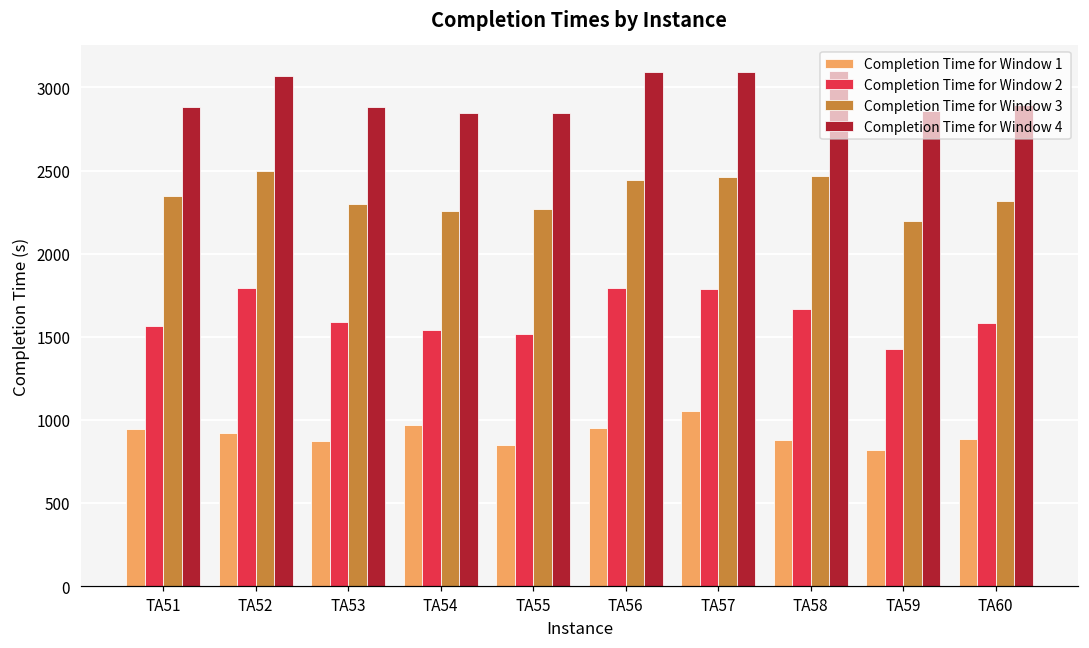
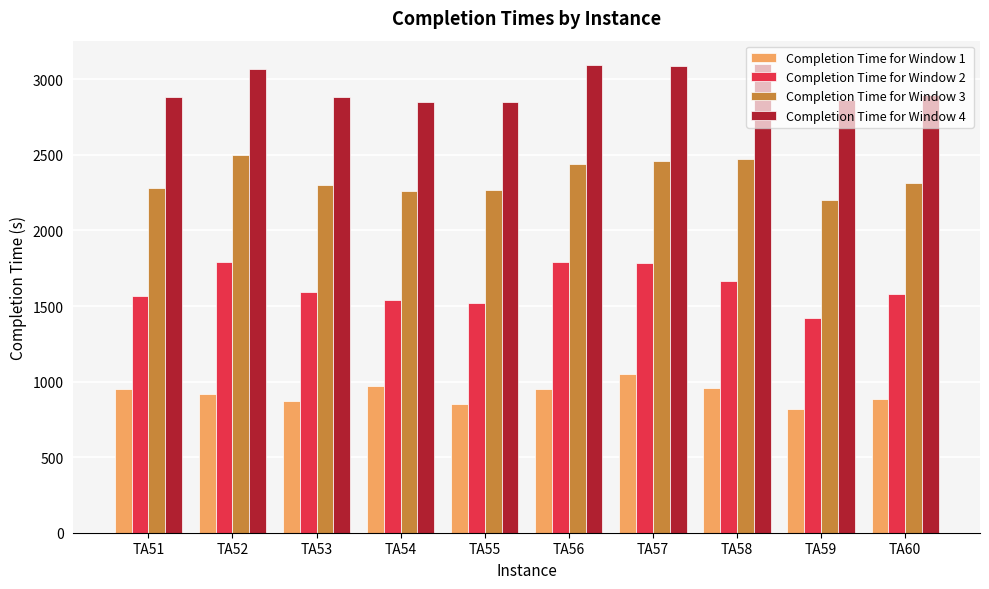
  {
    "Completion Time for Window 1": {
      "TA51": 950,
      "TA52": 920,
      "TA53": 870,
      "TA54": 970,
      "TA55": 850,
      "TA56": 950,
      "TA57": 1050,
-     "TA58": 880,
+     "TA58": 960,
      "TA59": 820,
      "TA60": 890
    },
    "Completion Time for Window 2": {
      "TA51": 1570,
      "TA52": 1790,
      "TA53": 1590,
      "TA54": 1540,
      "TA55": 1520,
      "TA56": 1790,
      "TA57": 1790,
      "TA58": 1670,
      "TA59": 1420,
      "TA60": 1580
    },
    "Completion Time for Window 3": {
-     "TA51": 2350,
+     "TA51": 2280,
      "TA52": 2500,
      "TA53": 2300,
      "TA54": 2260,
      "TA55": 2270,
      "TA56": 2440,
      "TA57": 2460,
      "TA58": 2470,
      "TA59": 2200,
      "TA60": 2320
    },
    "Completion Time for Window 4": {
      "TA51": 2880,
      "TA52": 3070,
      "TA53": 2880,
      "TA54": 2850,
      "TA55": 2850,
      "TA56": 3090,
      "TA57": 3090
    }
  }
